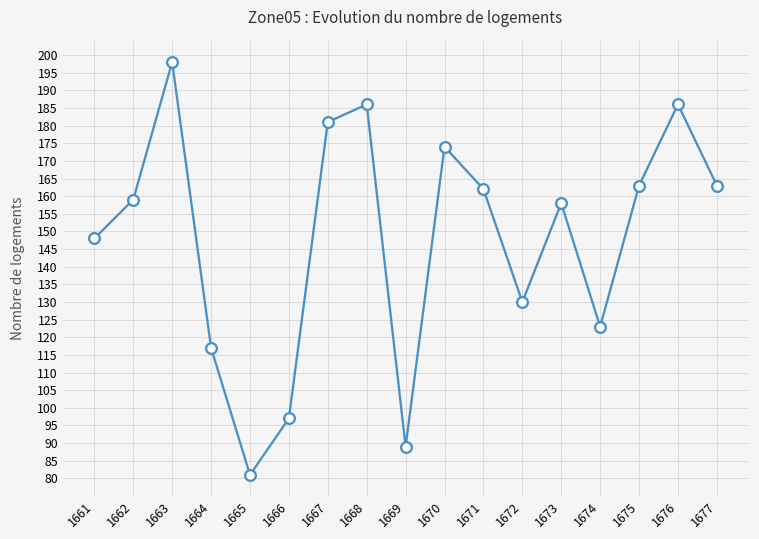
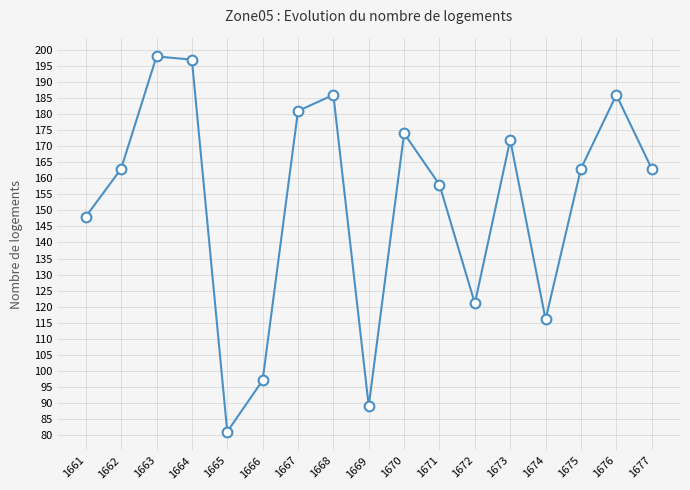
  {
    "1661": 148,
-   "1662": 159,
+   "1662": 163,
    "1663": 198,
-   "1664": 117,
+   "1664": 197,
    "1665": 81,
    "1666": 97,
    "1667": 181,
    "1668": 186,
    "1669": 89,
    "1670": 174,
-   "1671": 162,
-   "1672": 130,
-   "1673": 158,
-   "1674": 123,
+   "1671": 158,
+   "1672": 121,
+   "1673": 172,
+   "1674": 116,
    "1675": 163,
    "1676": 186,
    "1677": 163
  }
